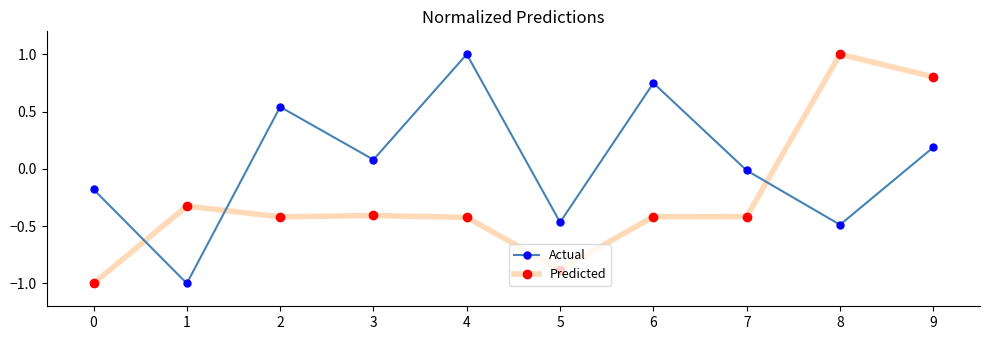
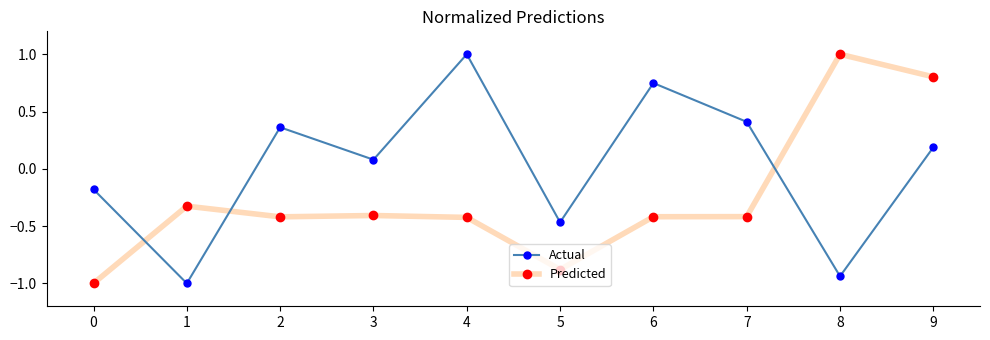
  {
    "Actual": {
      "0": -0.18,
      "1": -1.00,
-     "2": 0.54,
+     "2": 0.36,
      "3": 0.08,
      "4": 1.00,
      "5": -0.47,
      "6": 0.75,
-     "7": -0.01,
-     "8": -0.49,
+     "7": 0.41,
+     "8": -0.94,
      "9": 0.19
    },
    "Predicted": {
      "0": -1.00,
      "1": -0.33,
      "2": -0.42,
      "3": -0.41,
      "4": -0.42,
      "6": -0.42,
      "7": -0.42,
      "8": 1.00,
      "9": 0.80
    }
  }
